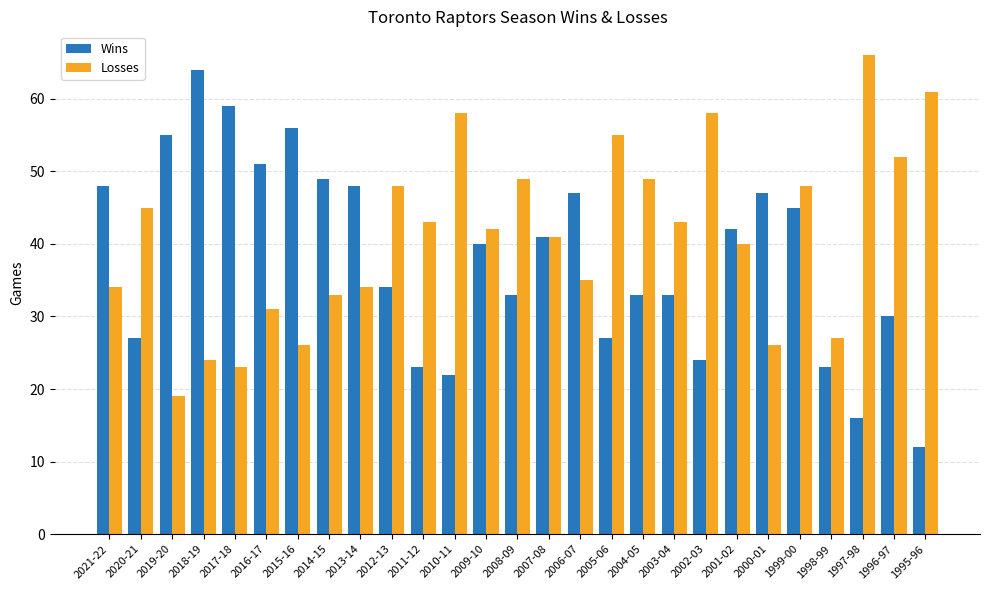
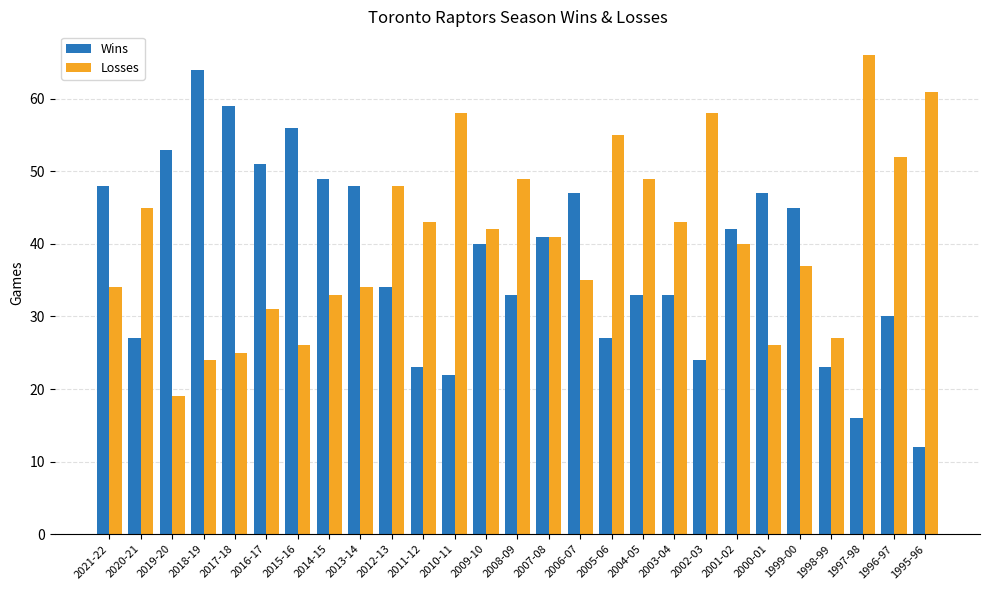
  {
    "Wins": {
      "2021-22": 48,
      "2020-21": 27,
-     "2019-20": 55,
+     "2019-20": 53,
      "2018-19": 64,
      "2017-18": 59,
      "2016-17": 51,
      "2015-16": 56,
      "2014-15": 49,
      "2013-14": 48,
      "2012-13": 34,
      "2011-12": 23,
      "2010-11": 22,
      "2009-10": 40,
      "2008-09": 33,
      "2007-08": 41,
      "2006-07": 47,
      "2005-06": 27,
      "2004-05": 33,
      "2003-04": 33,
      "2002-03": 24,
      "2001-02": 42,
      "2000-01": 47,
      "1999-00": 45,
      "1998-99": 23,
      "1997-98": 16,
      "1996-97": 30,
      "1995-96": 12
    },
    "Losses": {
      "2021-22": 34,
      "2020-21": 45,
      "2019-20": 19,
      "2018-19": 24,
-     "2017-18": 23,
+     "2017-18": 25,
      "2016-17": 31,
      "2015-16": 26,
      "2014-15": 33,
      "2013-14": 34,
      "2012-13": 48,
      "2011-12": 43,
      "2010-11": 58,
      "2009-10": 42,
      "2008-09": 49,
      "2007-08": 41,
      "2006-07": 35,
      "2005-06": 55,
      "2004-05": 49,
      "2003-04": 43,
      "2002-03": 58,
      "2001-02": 40,
      "2000-01": 26,
-     "1999-00": 48,
+     "1999-00": 37,
      "1998-99": 27,
      "1997-98": 66,
      "1996-97": 52,
      "1995-96": 61
    }
  }
